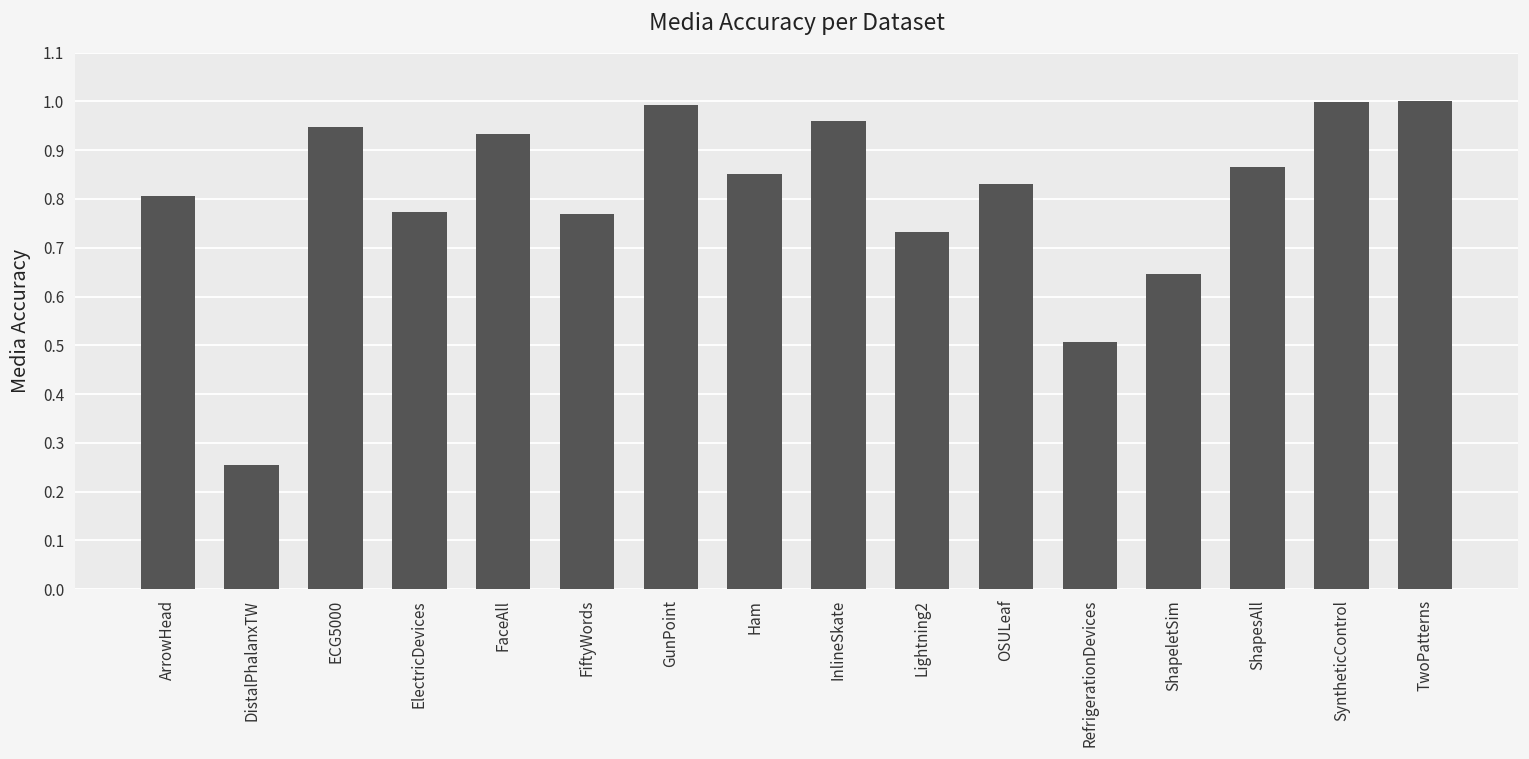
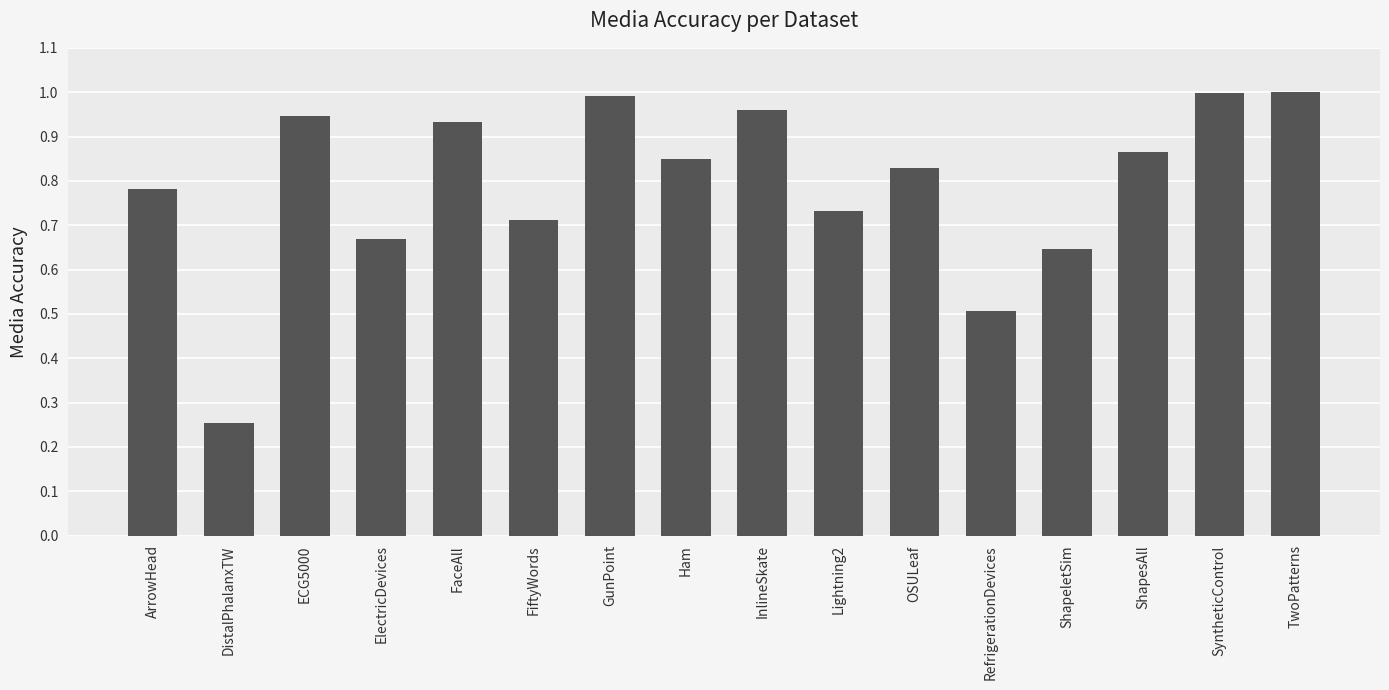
  {
-   "ArrowHead": 0.81,
+   "ArrowHead": 0.78,
    "DistalPhalanxTW": 0.25,
    "ECG5000": 0.95,
-   "ElectricDevices": 0.77,
+   "ElectricDevices": 0.67,
    "FaceAll": 0.93,
-   "FiftyWords": 0.77,
+   "FiftyWords": 0.71,
    "GunPoint": 0.99,
    "Ham": 0.85,
    "InlineSkate": 0.96,
    "Lightning2": 0.73,
    "OSULeaf": 0.83,
    "RefrigerationDevices": 0.51,
    "ShapeletSim": 0.65,
    "ShapesAll": 0.87,
    "SyntheticControl": 1.00,
    "TwoPatterns": 1.00
  }
